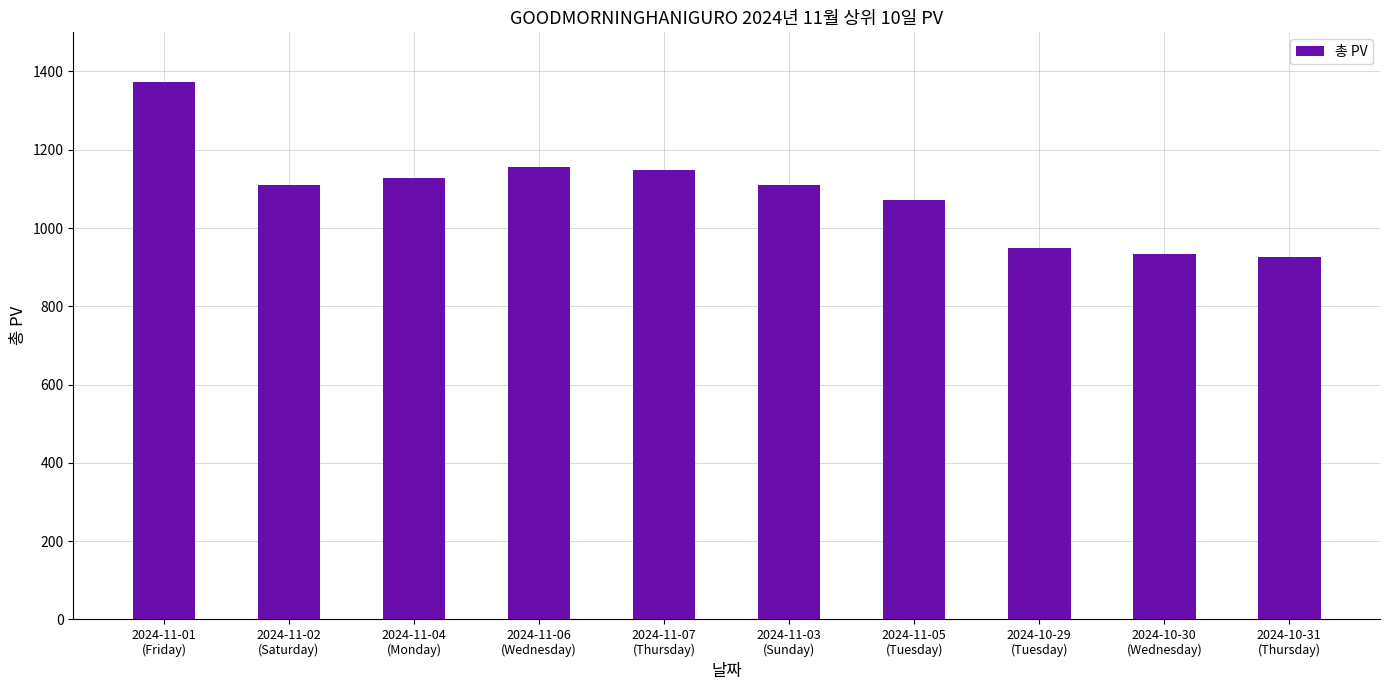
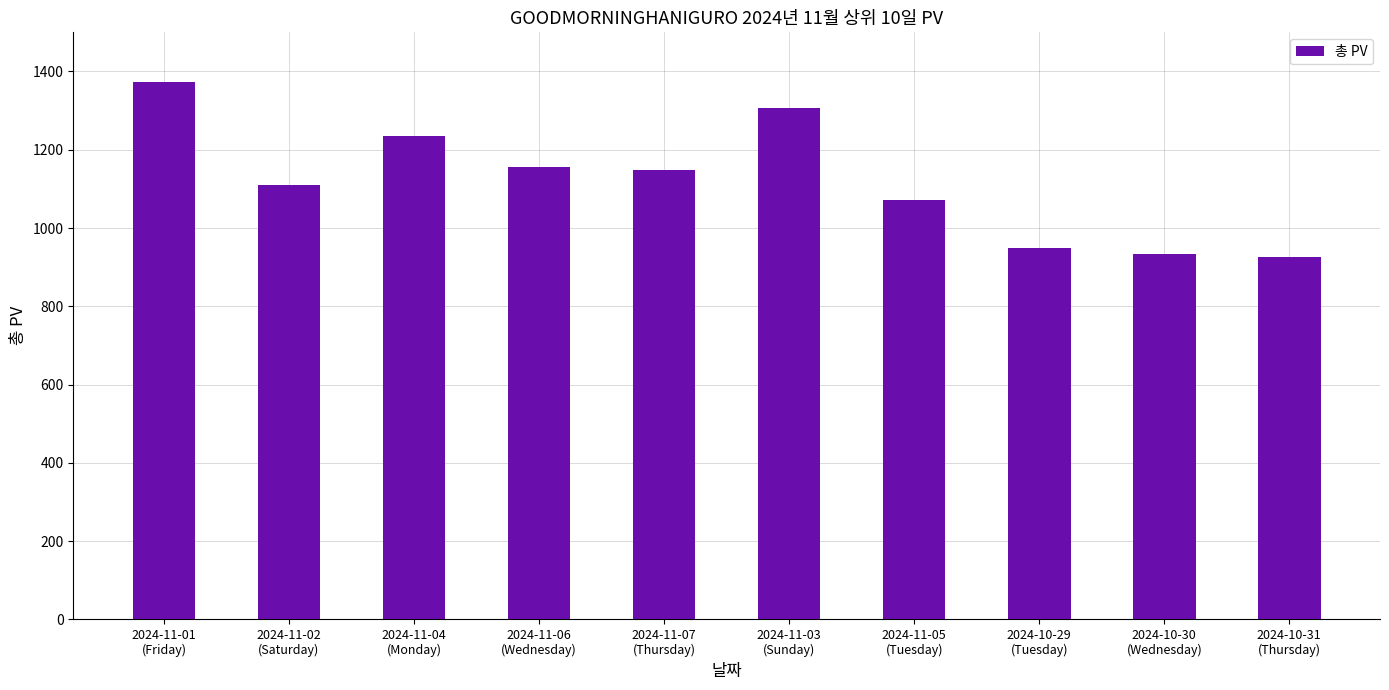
  {
    "2024-11-01 (Friday)": 1370,
    "2024-11-02 (Saturday)": 1110,
-   "2024-11-04 (Monday)": 1130,
+   "2024-11-04 (Monday)": 1240,
    "2024-11-06 (Wednesday)": 1160,
    "2024-11-07 (Thursday)": 1150,
-   "2024-11-03 (Sunday)": 1110,
+   "2024-11-03 (Sunday)": 1310,
    "2024-11-05 (Tuesday)": 1070,
    "2024-10-29 (Tuesday)": 950,
    "2024-10-30 (Wednesday)": 930,
    "2024-10-31 (Thursday)": 930
  }
